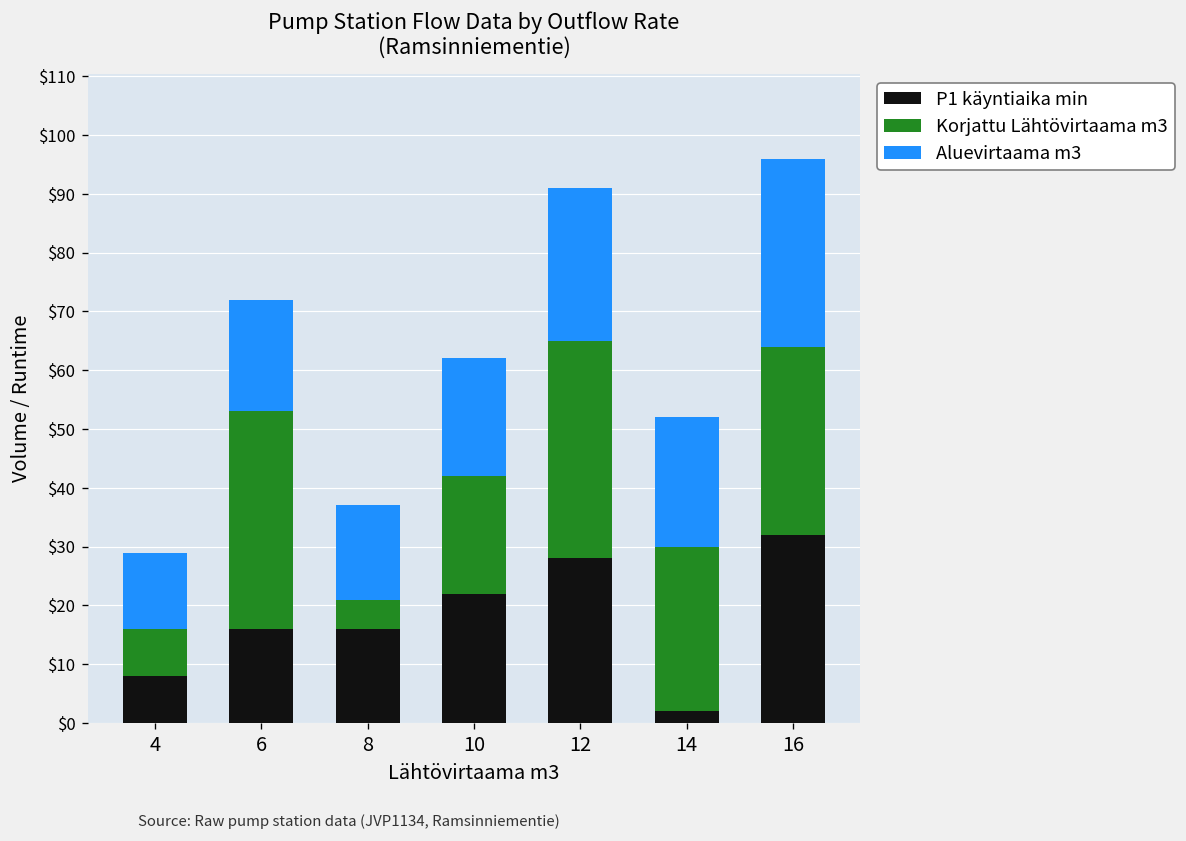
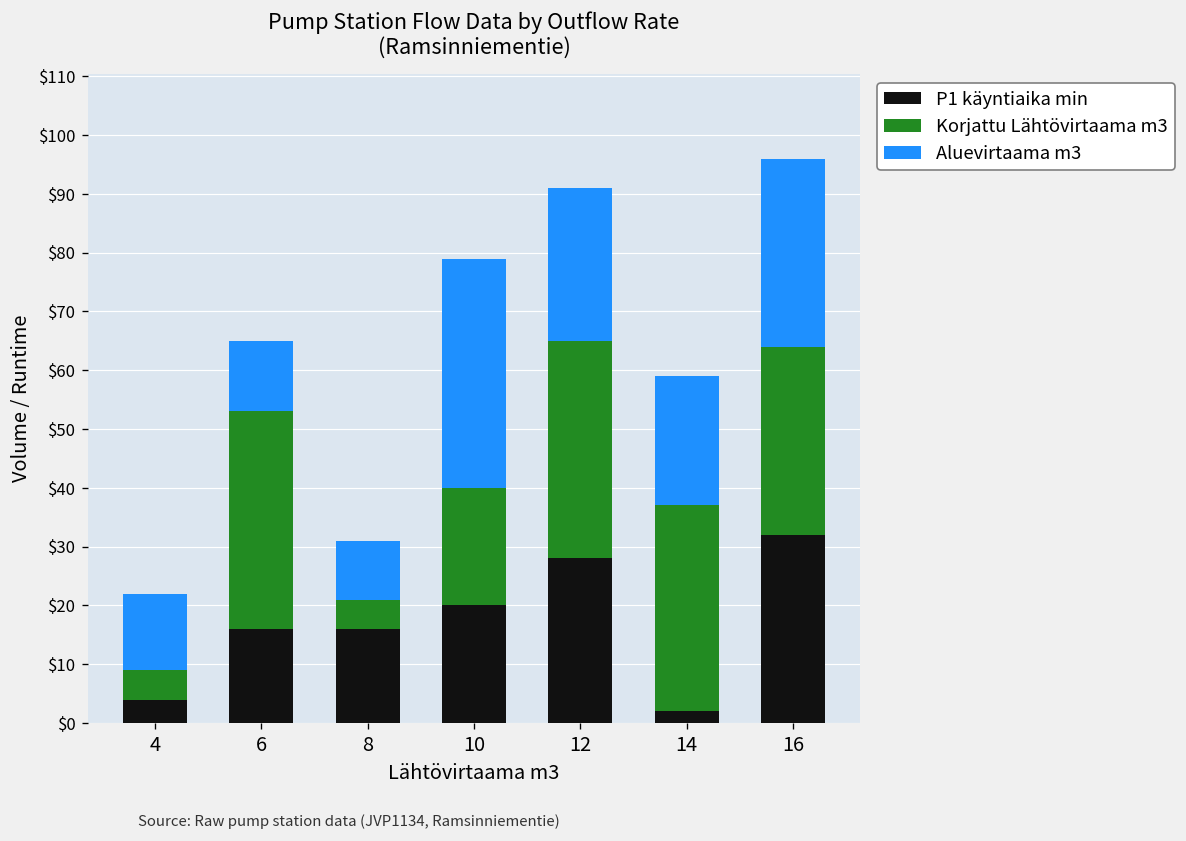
  {
    "P1 käyntiaika min": {
-     "4": "$8",
+     "4": "$4",
      "6": "$16",
      "8": "$16",
-     "10": "$22",
+     "10": "$20",
      "12": "$28",
      "14": "$2",
      "16": "$32"
    },
    "Korjattu Lähtövirtaama m3": {
-     "4": "$8",
+     "4": "$5",
      "6": "$37",
      "8": "$5",
      "10": "$20",
      "12": "$37",
-     "14": "$28",
+     "14": "$35",
      "16": "$32"
    },
    "Aluevirtaama m3": {
      "4": "$13",
-     "6": "$19",
-     "8": "$16",
-     "10": "$20",
+     "6": "$12",
+     "8": "$10",
+     "10": "$39",
      "12": "$26",
      "14": "$22",
      "16": "$32"
    }
  }
